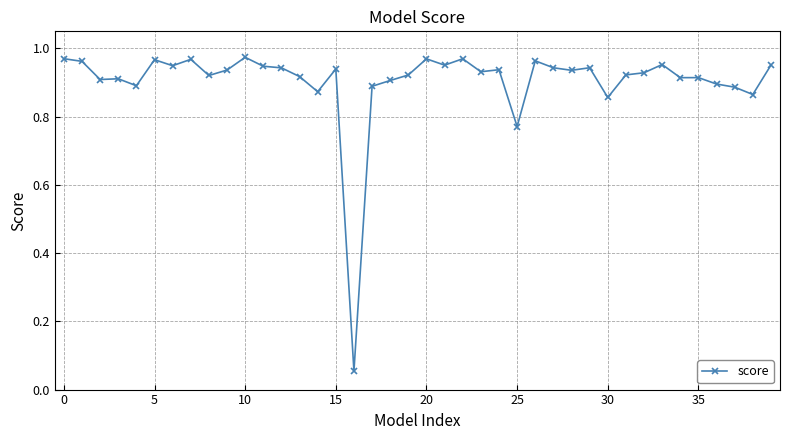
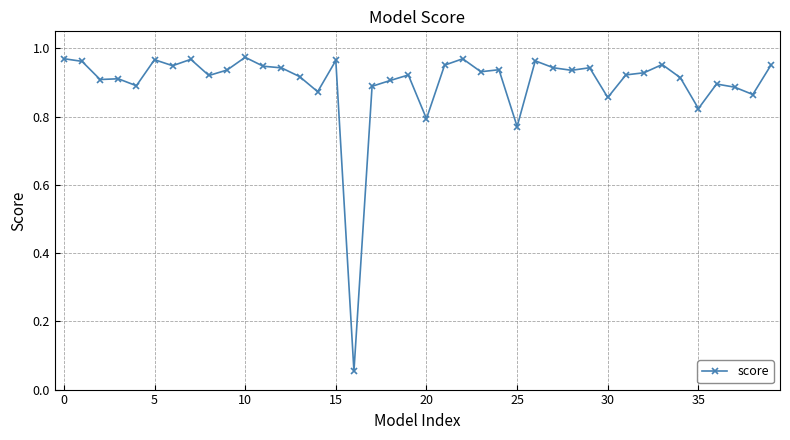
  {
    "0": 0.97,
    "5": 0.97,
    "10": 0.97,
-   "15": 0.94,
-   "20": 0.97,
+   "15": 0.96,
+   "20": 0.79,
    "25": 0.77,
    "30": 0.86,
-   "35": 0.91
+   "35": 0.82
  }
